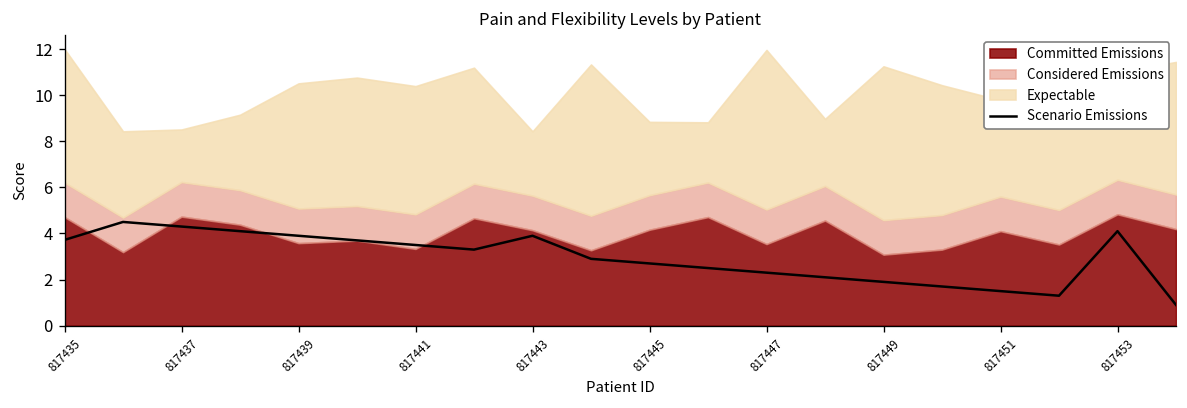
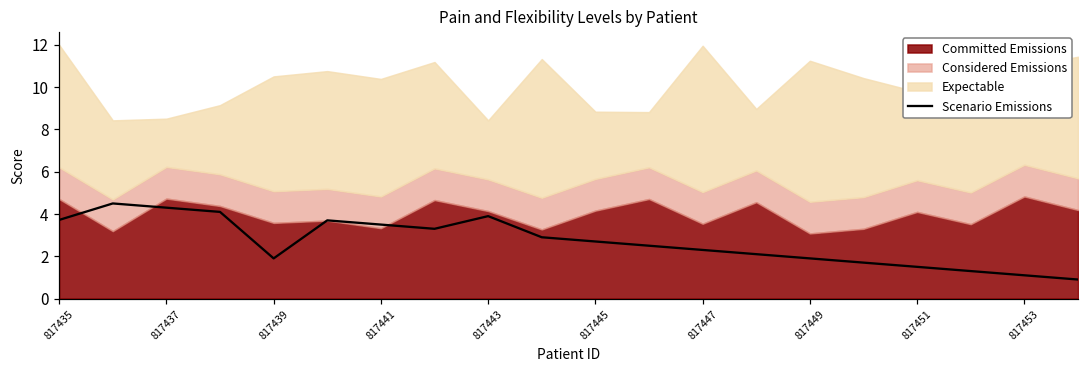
  {
    "Scenario Emissions": {
      "817435": 3.7,
      "817437": 4.3,
-     "817439": 3.9,
+     "817439": 1.9,
      "817441": 3.5,
      "817443": 3.9,
      "817445": 2.7,
      "817447": 2.3,
      "817449": 1.9,
      "817451": 1.5,
-     "817453": 4.1
+     "817453": 1.1
    },
    "Committed Emissions": {
      "817435": 4.7,
      "817437": 4.7,
      "817439": 3.6,
      "817441": 3.3,
      "817443": 4.1,
      "817445": 4.2,
      "817447": 3.5,
      "817449": 3.1,
      "817451": 4.1,
      "817453": 4.8
    },
    "Considered Emissions": {
      "817435": 1.5,
      "817437": 1.5,
      "817439": 1.5,
      "817441": 1.5,
      "817443": 1.5,
      "817445": 1.5,
      "817447": 1.5,
      "817449": 1.5,
      "817451": 1.5,
      "817453": 1.5
    }
  }
